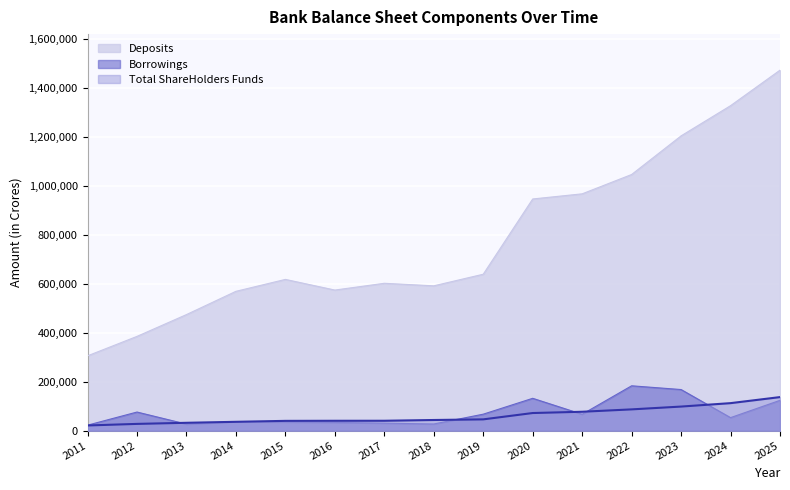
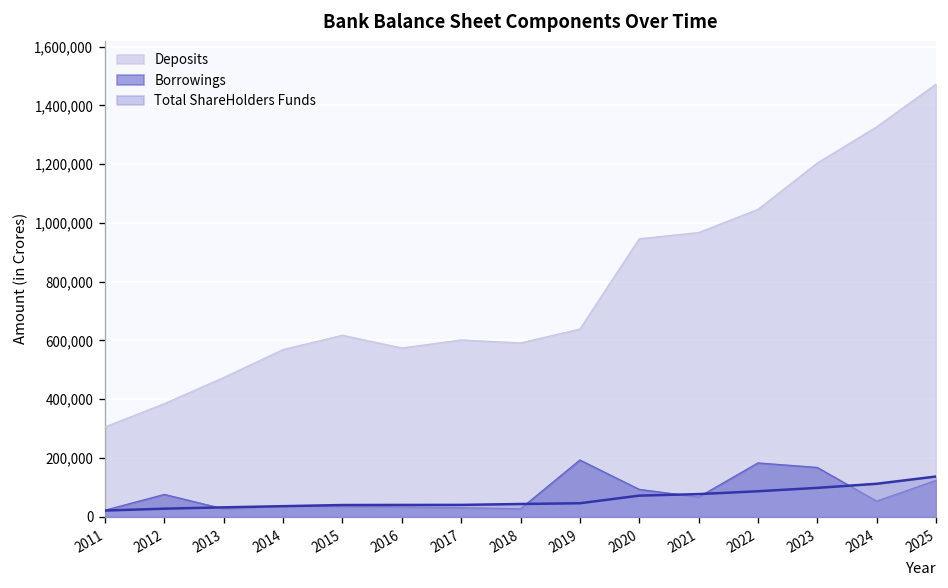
  {
    "Borrowings": {
      "2012": "80,000",
      "2018": "30,000",
-     "2019": "70,000",
-     "2020": "130,000",
+     "2019": "190,000",
+     "2020": "90,000",
      "2022": "180,000",
      "2023": "170,000",
      "2024": "50,000",
      "2025": "120,000"
    }
  }
